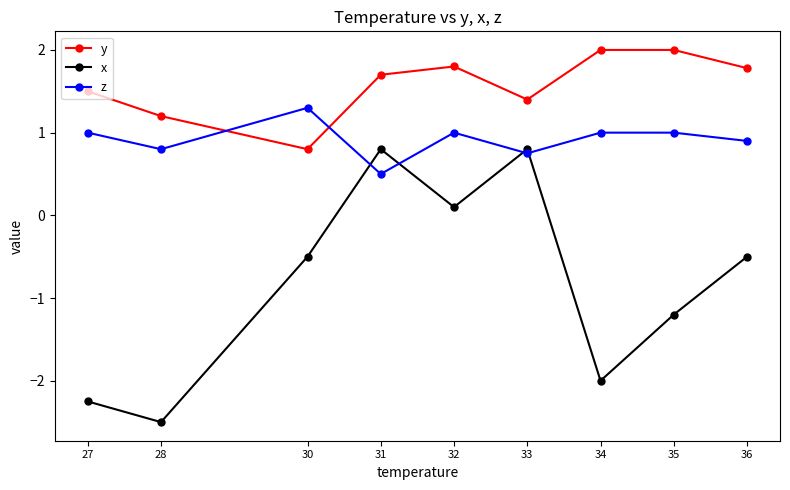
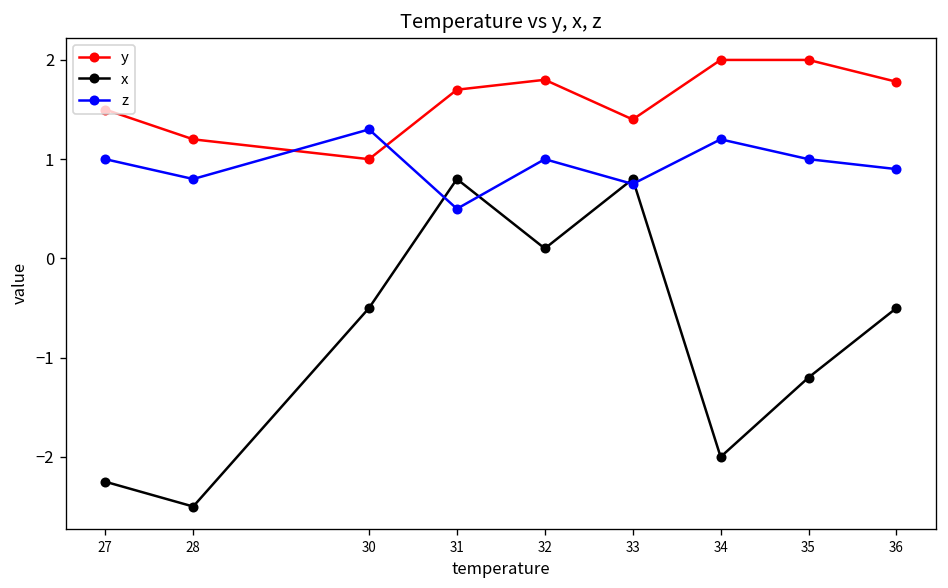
  {
    "y": {
      "28": 1.2,
-     "30": 0.8,
+     "30": 1.0,
      "31": 1.7,
      "32": 1.8,
      "33": 1.4,
      "34": 2.0,
      "35": 2.0,
      "36": 1.8
    },
    "x": {
      "27": -2.3,
      "28": -2.5,
      "30": -0.5,
      "31": 0.8,
      "32": 0.1,
      "33": 0.8,
      "34": -2.0,
      "35": -1.2,
      "36": -0.5
    },
    "z": {
      "27": 1.0,
      "28": 0.8,
      "30": 1.3,
      "31": 0.5,
      "32": 1.0,
      "33": 0.8,
-     "34": 1.0,
+     "34": 1.2,
      "35": 1.0,
      "36": 0.9
    }
  }
